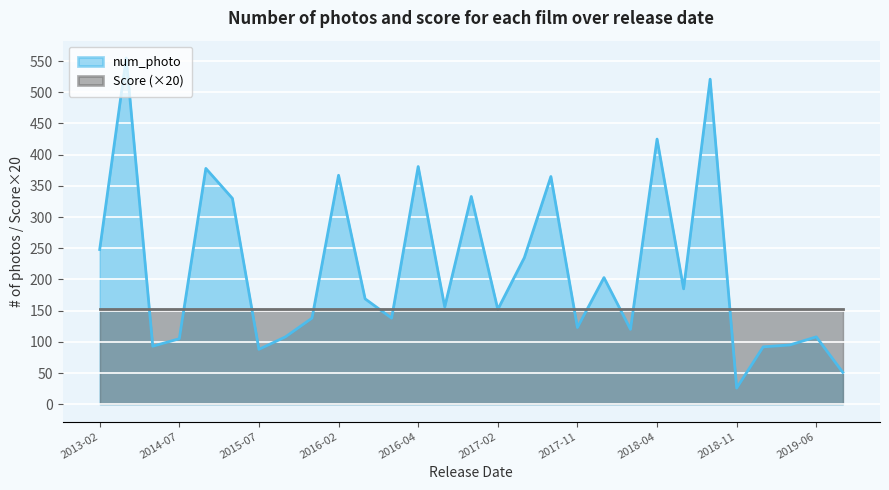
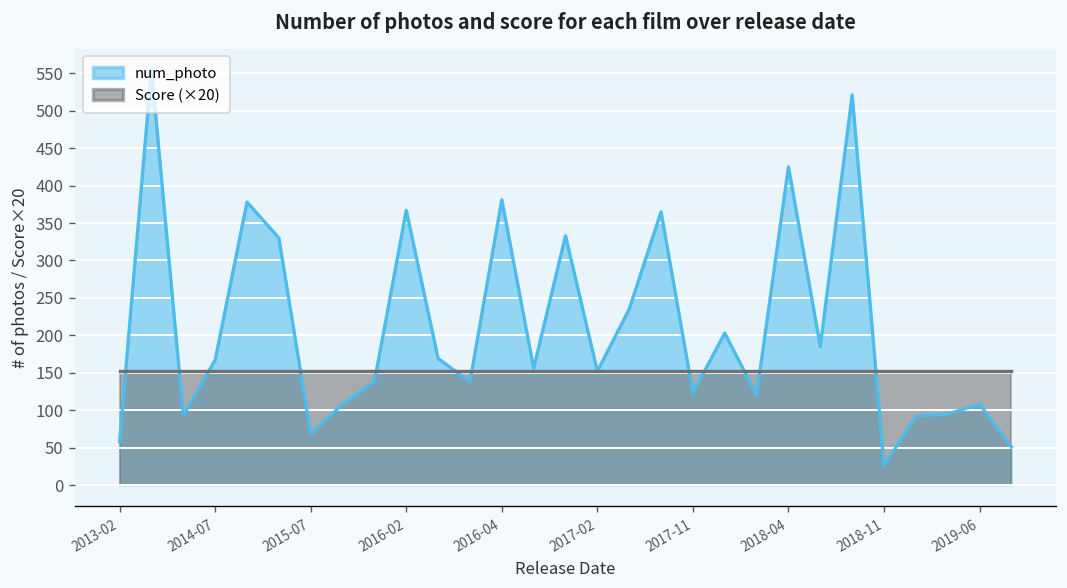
  {
    "num_photo": {
-     "2013-02": 250,
-     "2014-07": 110,
-     "2015-07": 90,
+     "2013-02": 60,
+     "2014-07": 170,
+     "2015-07": 70,
      "2016-02": 370,
      "2016-04": 380,
      "2017-11": 120,
      "2018-04": 430,
      "2018-11": 30,
      "2019-06": 110
    },
    "Score (×20)": {
      "2013-02": 150,
      "2014-07": 150,
      "2015-07": 150,
      "2016-02": 150,
      "2016-04": 150,
      "2017-11": 150,
      "2018-04": 150,
      "2018-11": 150,
      "2019-06": 150
    }
  }
